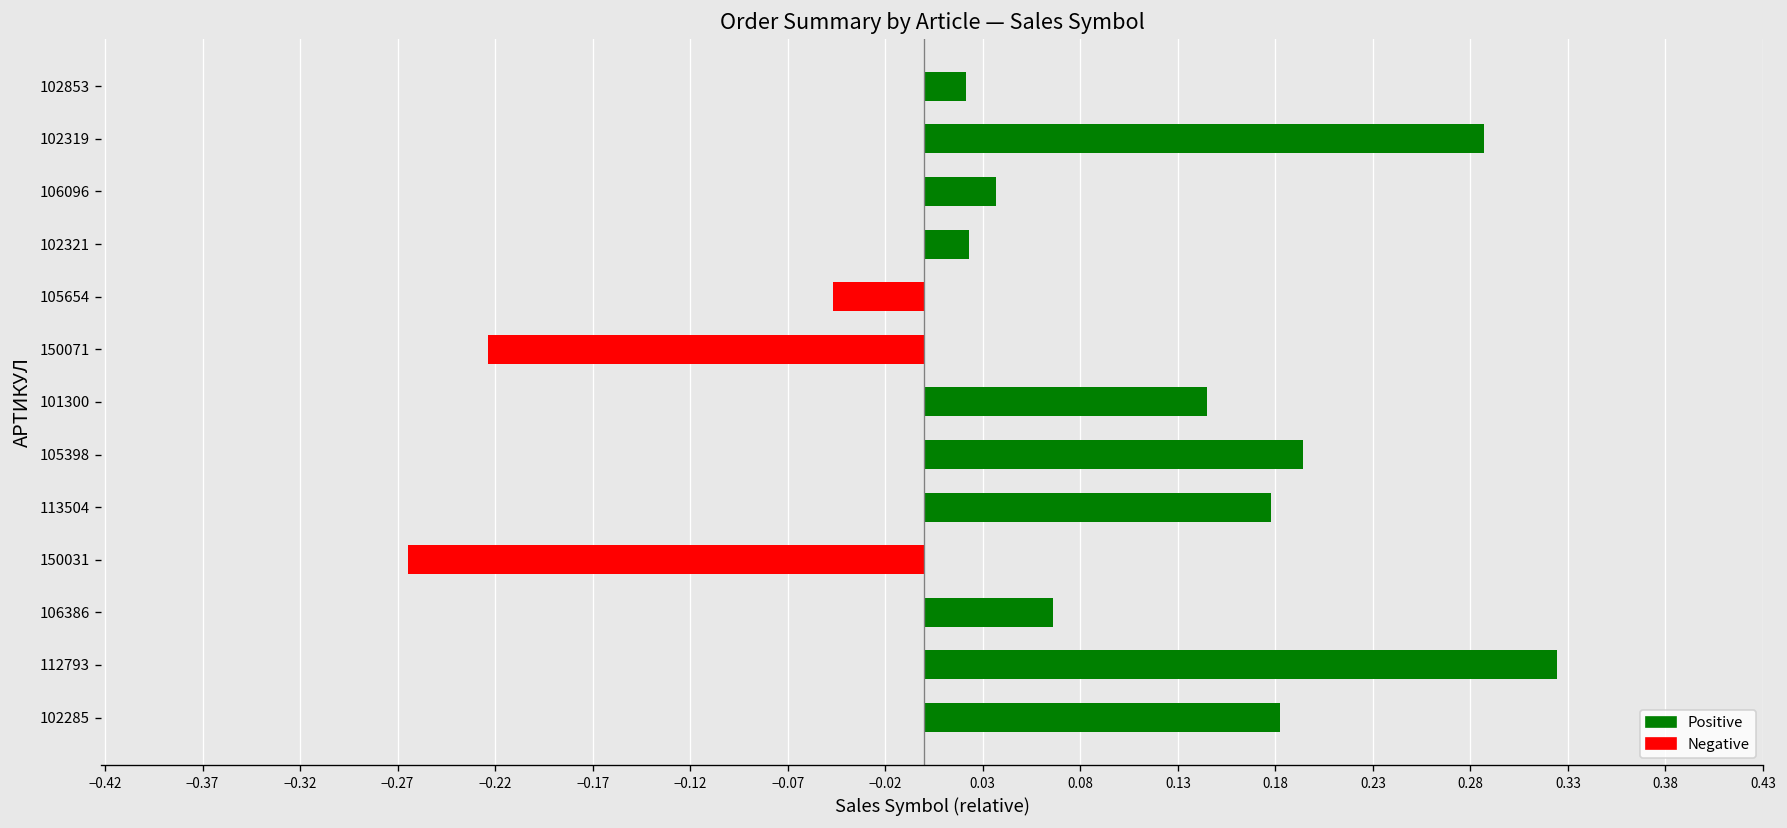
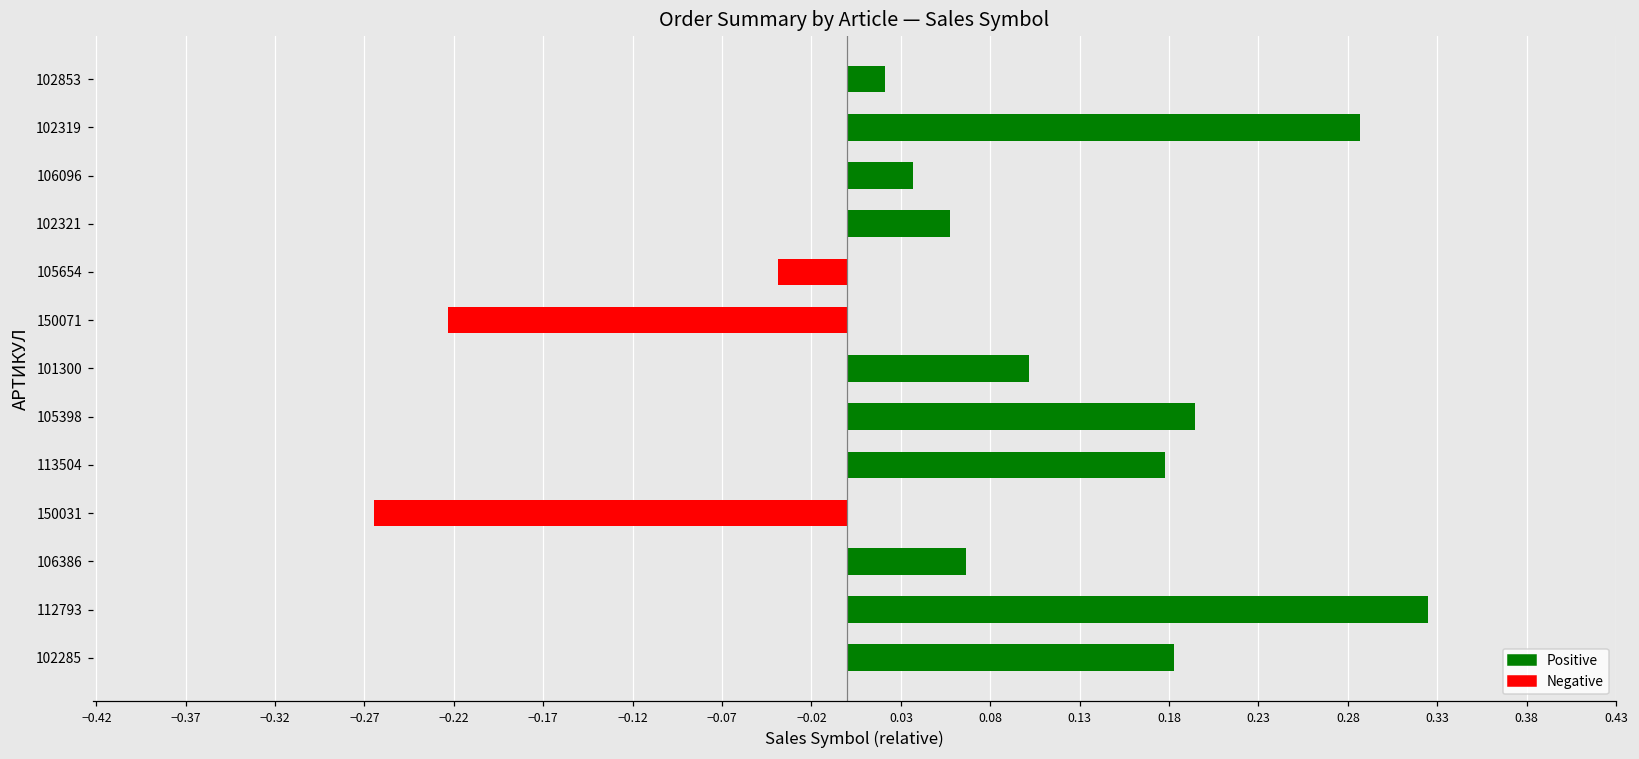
  {
    "102853": 0.021,
    "102319": 0.287,
    "106096": 0.037,
-   "102321": 0.023,
-   "105654": -0.047,
+   "102321": 0.057,
+   "105654": -0.039,
    "150071": -0.224,
-   "101300": 0.145,
+   "101300": 0.101,
    "105398": 0.194,
    "113504": 0.178,
    "150031": -0.265,
    "106386": 0.066,
    "112793": 0.325,
    "102285": 0.182
  }
